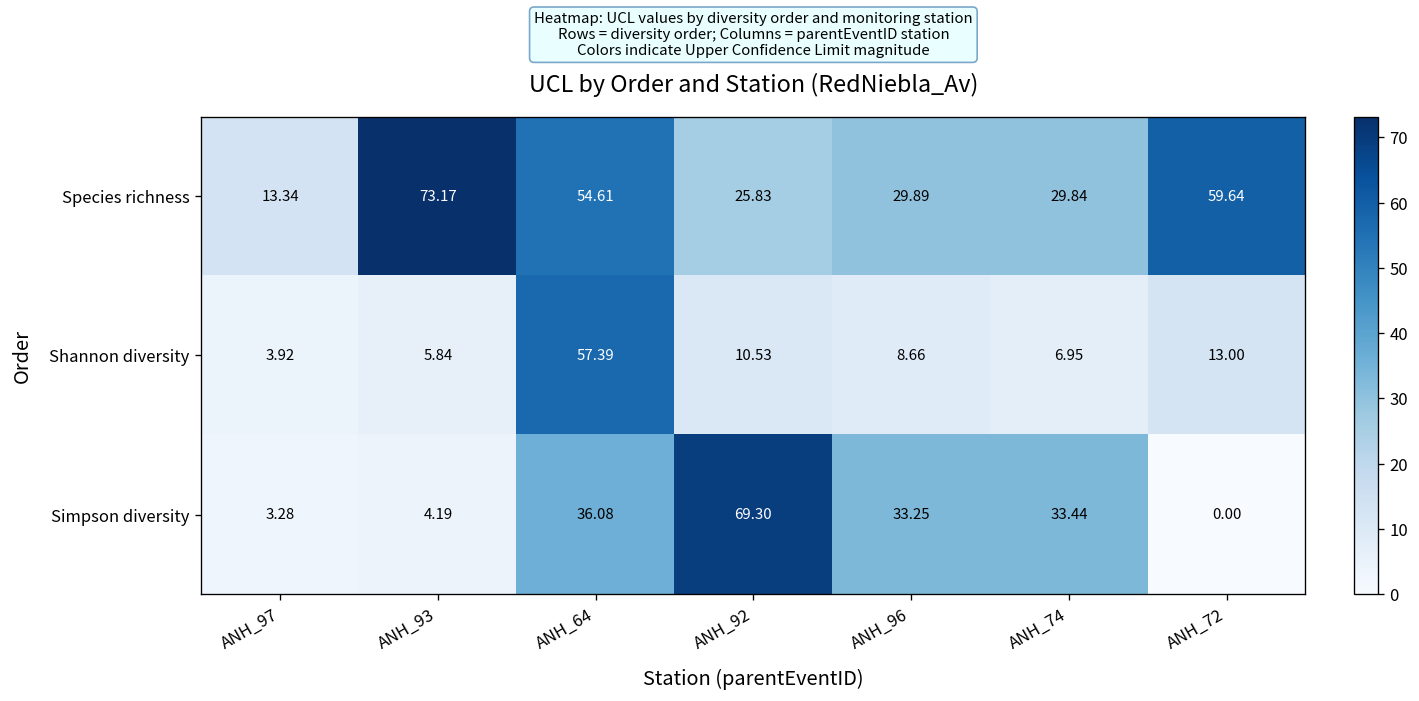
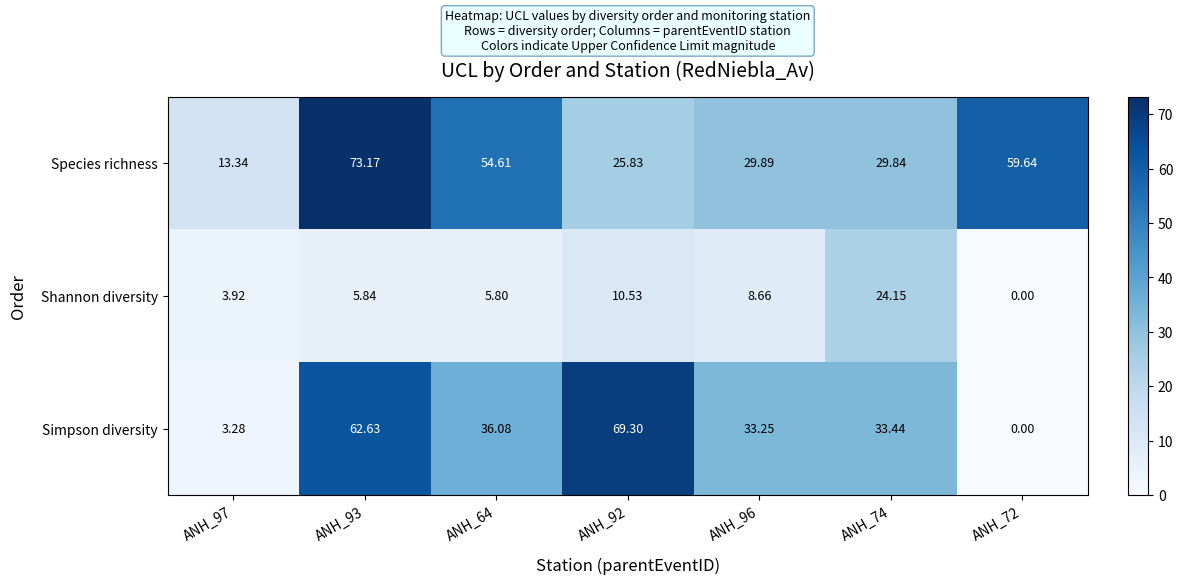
  {
    "Species richness": {
      "ANH_97": 13.34,
      "ANH_93": 73.17,
      "ANH_64": 54.61,
      "ANH_92": 25.83,
      "ANH_96": 29.89,
      "ANH_74": 29.84,
      "ANH_72": 59.64
    },
    "Shannon diversity": {
      "ANH_97": 3.92,
      "ANH_93": 5.84,
-     "ANH_64": 57.39,
+     "ANH_64": 5.80,
      "ANH_92": 10.53,
      "ANH_96": 8.66,
-     "ANH_74": 6.95,
-     "ANH_72": 13.00
+     "ANH_74": 24.15,
+     "ANH_72": 0.00
    },
    "Simpson diversity": {
      "ANH_97": 3.28,
-     "ANH_93": 4.19,
+     "ANH_93": 62.63,
      "ANH_64": 36.08,
      "ANH_92": 69.30,
      "ANH_96": 33.25,
      "ANH_74": 33.44,
      "ANH_72": 0.00
    }
  }
